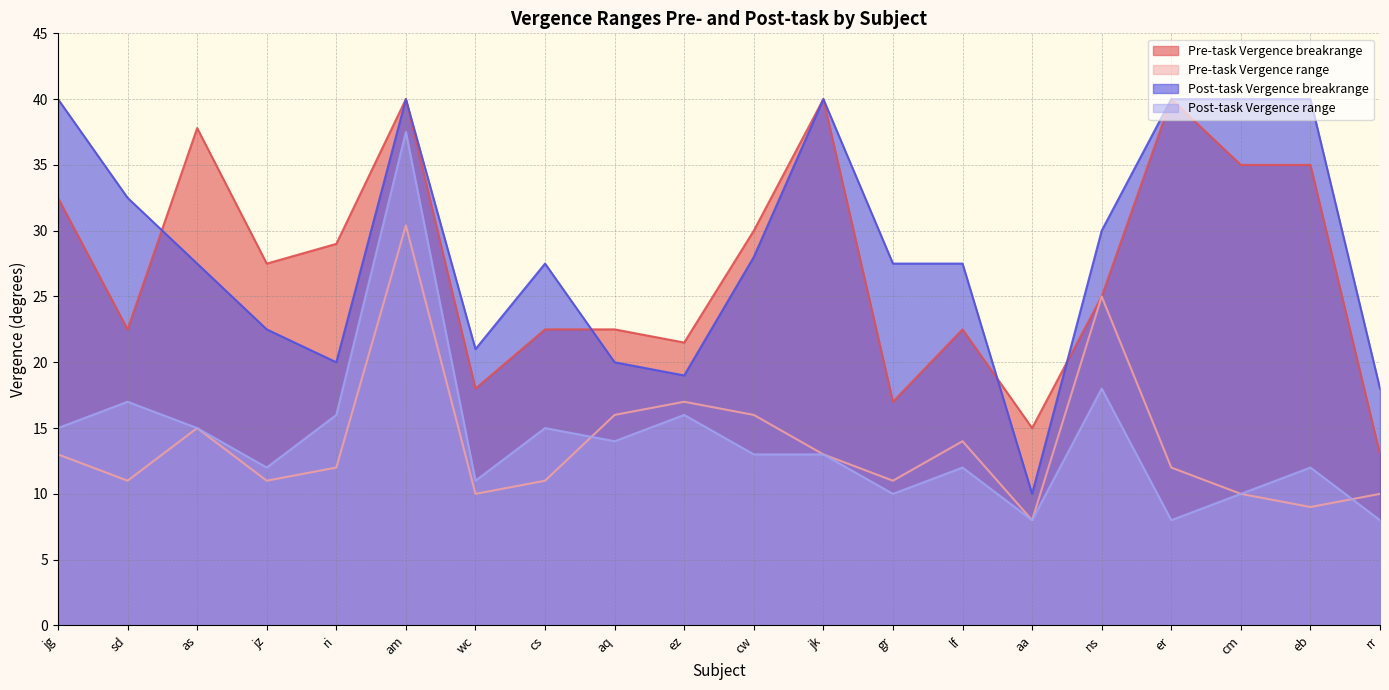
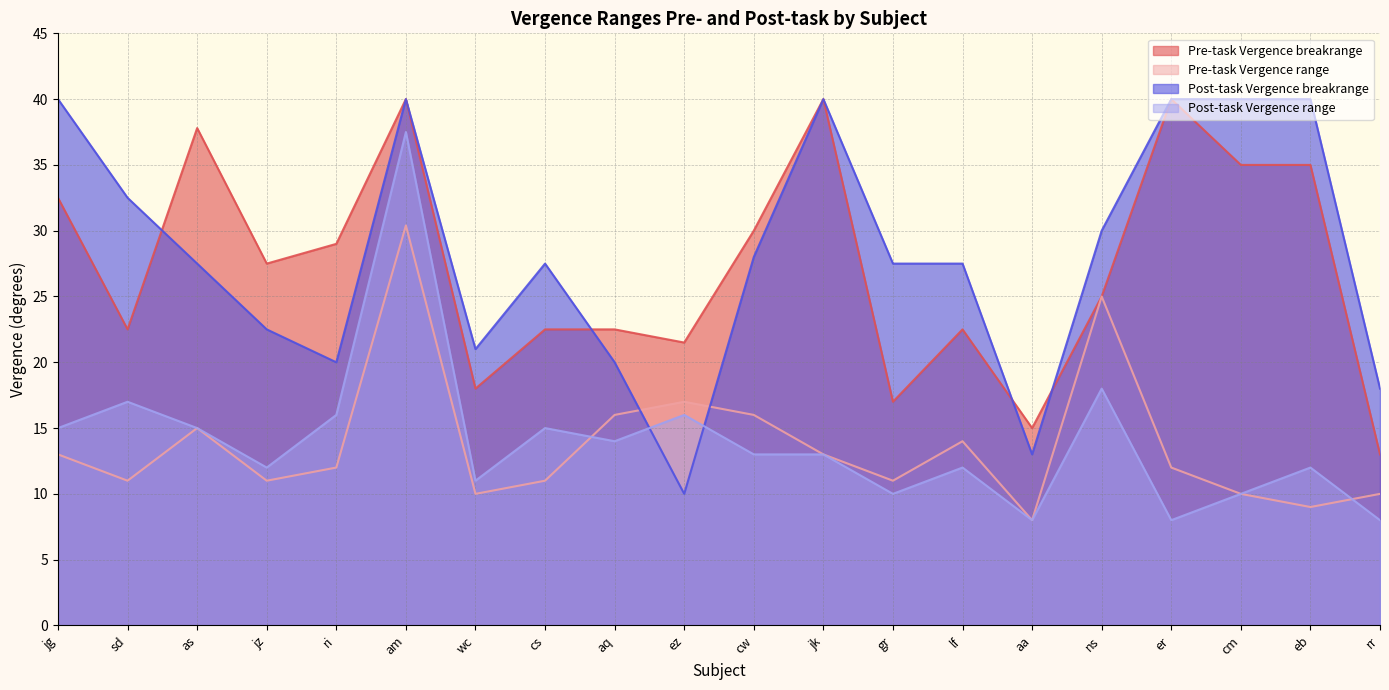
  {
    "Pre-task Vergence breakrange": {
      "jg": 32.5,
      "sd": 22.5,
      "as": 37.8,
      "jz": 27.5,
      "ri": 29,
      "wc": 18,
      "cs": 22.5,
      "aq": 22.5,
      "ez": 21.5,
      "cw": 30,
      "gr": 17,
      "lf": 22.5,
      "aa": 15,
      "cm": 35,
      "eb": 35,
      "rr": 13
    },
    "Pre-task Vergence range": {
      "jg": 13,
      "sd": 11,
      "jz": 11,
      "ri": 12,
      "am": 30.4,
      "wc": 10,
      "cs": 11,
      "aq": 16,
      "ez": 17,
      "cw": 16,
      "gr": 11,
      "lf": 14,
      "er": 12,
      "eb": 9,
      "rr": 10
    },
    "Post-task Vergence breakrange": {
      "jg": 40,
      "sd": 32.5,
      "as": 27.5,
      "jz": 22.5,
      "ri": 20,
      "wc": 21,
      "cs": 27.5,
      "aq": 20,
-     "ez": 19,
+     "ez": 10,
      "cw": 28,
      "gr": 27.5,
      "lf": 27.5,
-     "aa": 10,
+     "aa": 13,
      "ns": 30,
      "rr": 18
    },
    "Post-task Vergence range": {
      "jg": 15,
      "sd": 17,
      "jz": 12,
      "ri": 16,
      "am": 37.5,
      "wc": 11,
      "cs": 15,
      "aq": 14,
      "ez": 16,
      "cw": 13,
      "gr": 10,
      "lf": 12,
      "ns": 18,
      "er": 8,
      "eb": 12,
      "rr": 8
    }
  }
